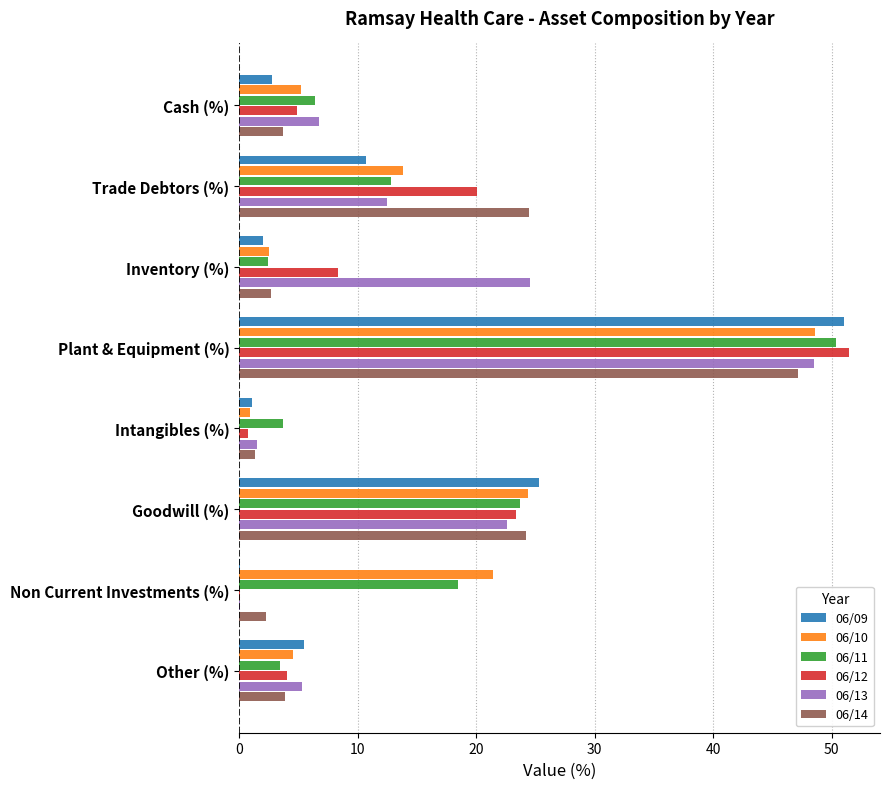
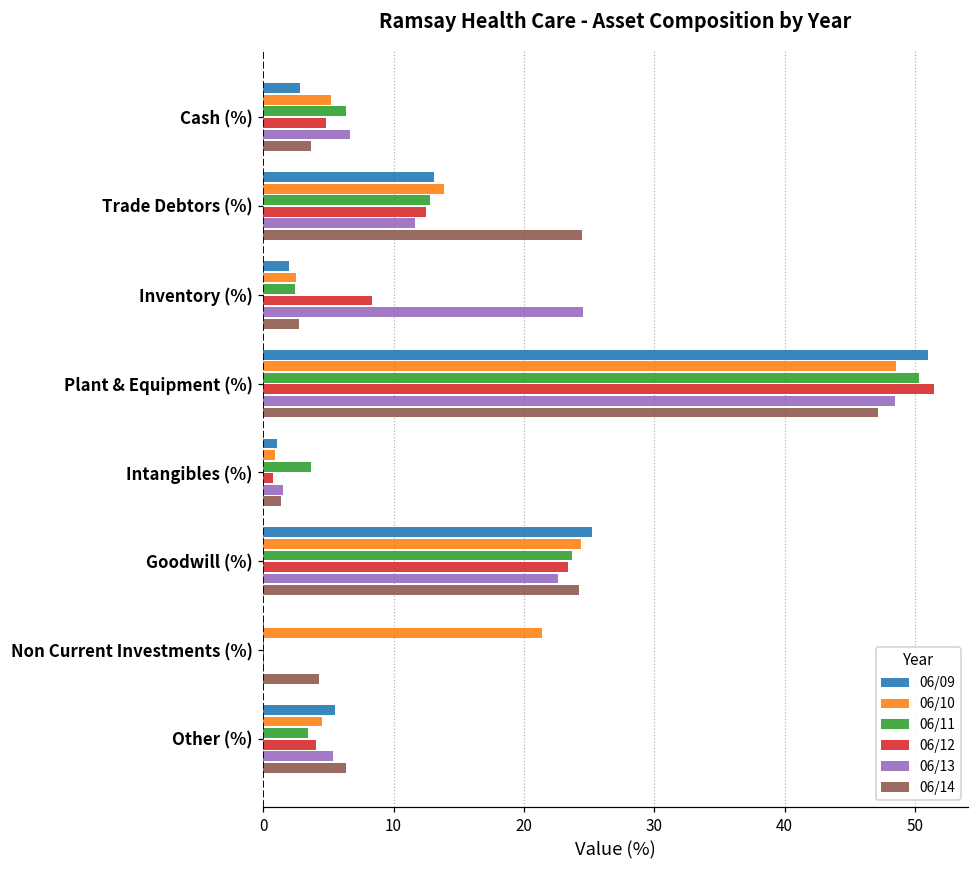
  {
    "06/09": {
      "Cash (%)": 2.8,
-     "Trade Debtors (%)": 10.7,
+     "Trade Debtors (%)": 13.1,
      "Inventory (%)": 2.0,
      "Plant & Equipment (%)": 51.0,
      "Intangibles (%)": 1.0,
      "Goodwill (%)": 25.3,
      "Other (%)": 5.5
    },
    "06/10": {
      "Cash (%)": 5.2,
      "Trade Debtors (%)": 13.9,
      "Inventory (%)": 2.5,
      "Plant & Equipment (%)": 48.6,
      "Intangibles (%)": 0.9,
      "Goodwill (%)": 24.4,
      "Non Current Investments (%)": 21.4,
      "Other (%)": 4.5
    },
    "06/11": {
      "Cash (%)": 6.4,
      "Trade Debtors (%)": 12.8,
      "Inventory (%)": 2.5,
      "Plant & Equipment (%)": 50.3,
      "Intangibles (%)": 3.7,
      "Goodwill (%)": 23.7,
-     "Non Current Investments (%)": 18.5,
+     "Non Current Investments (%)": 0.1,
      "Other (%)": 3.4
    },
    "06/12": {
      "Cash (%)": 4.8,
-     "Trade Debtors (%)": 20.1,
+     "Trade Debtors (%)": 12.5,
      "Inventory (%)": 8.3,
      "Plant & Equipment (%)": 51.5,
      "Intangibles (%)": 0.8,
      "Goodwill (%)": 23.4,
      "Other (%)": 4.1
    },
    "06/13": {
      "Cash (%)": 6.7,
-     "Trade Debtors (%)": 12.5,
+     "Trade Debtors (%)": 11.7,
      "Inventory (%)": 24.6,
      "Plant & Equipment (%)": 48.5,
      "Intangibles (%)": 1.5,
      "Goodwill (%)": 22.6,
      "Other (%)": 5.3
    },
    "06/14": {
      "Cash (%)": 3.7,
      "Trade Debtors (%)": 24.4,
      "Inventory (%)": 2.7,
      "Plant & Equipment (%)": 47.1,
      "Intangibles (%)": 1.4,
      "Goodwill (%)": 24.2,
-     "Non Current Investments (%)": 2.3,
-     "Other (%)": 3.8
+     "Non Current Investments (%)": 4.3,
+     "Other (%)": 6.4
    }
  }
